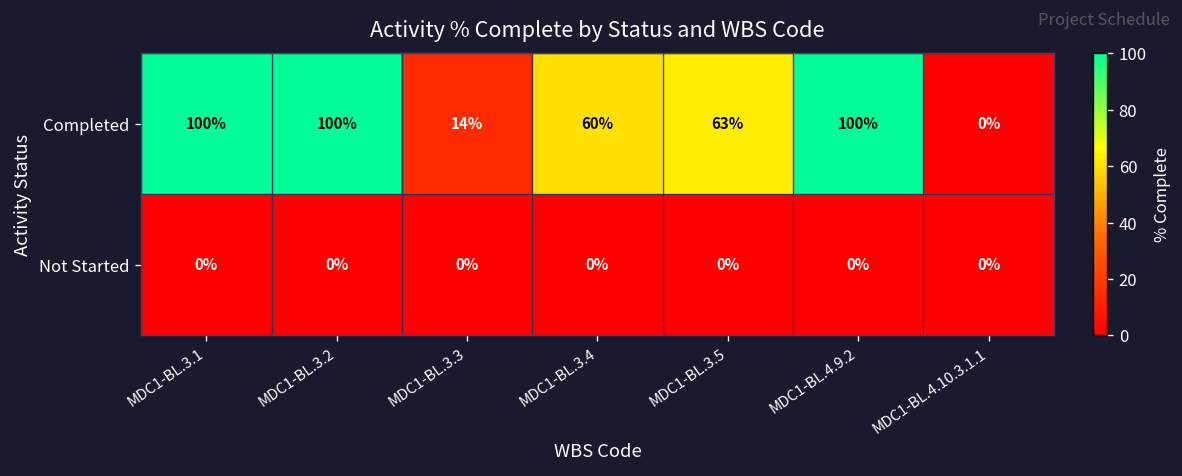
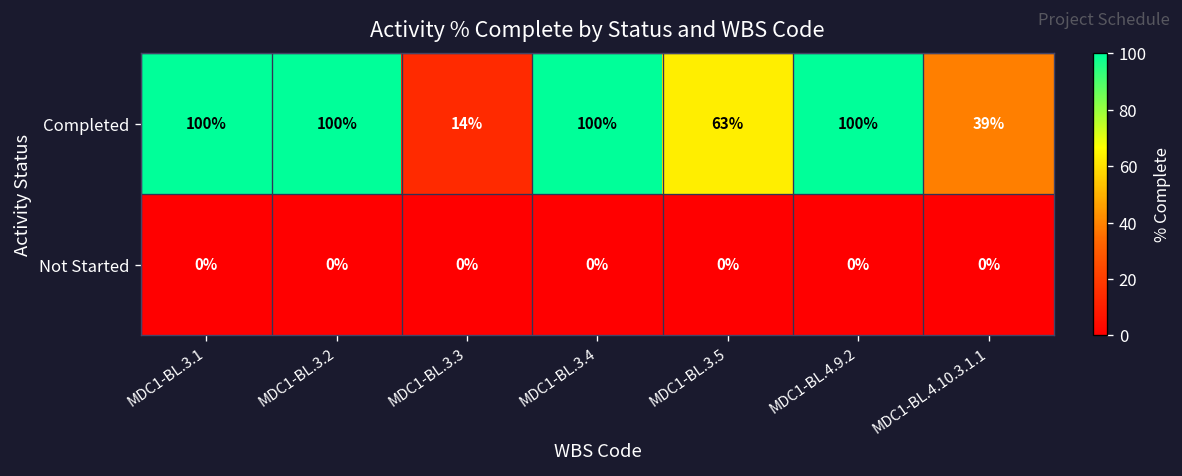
  {
    "Completed": {
      "MDC1-BL.3.1": "100%",
      "MDC1-BL.3.2": "100%",
      "MDC1-BL.3.3": "14%",
-     "MDC1-BL.3.4": "60%",
+     "MDC1-BL.3.4": "100%",
      "MDC1-BL.3.5": "63%",
      "MDC1-BL.4.9.2": "100%",
-     "MDC1-BL.4.10.3.1.1": "0%"
+     "MDC1-BL.4.10.3.1.1": "39%"
    },
    "Not Started": {
      "MDC1-BL.3.1": "0%",
      "MDC1-BL.3.2": "0%",
      "MDC1-BL.3.3": "0%",
      "MDC1-BL.3.4": "0%",
      "MDC1-BL.3.5": "0%",
      "MDC1-BL.4.9.2": "0%",
      "MDC1-BL.4.10.3.1.1": "0%"
    }
  }
